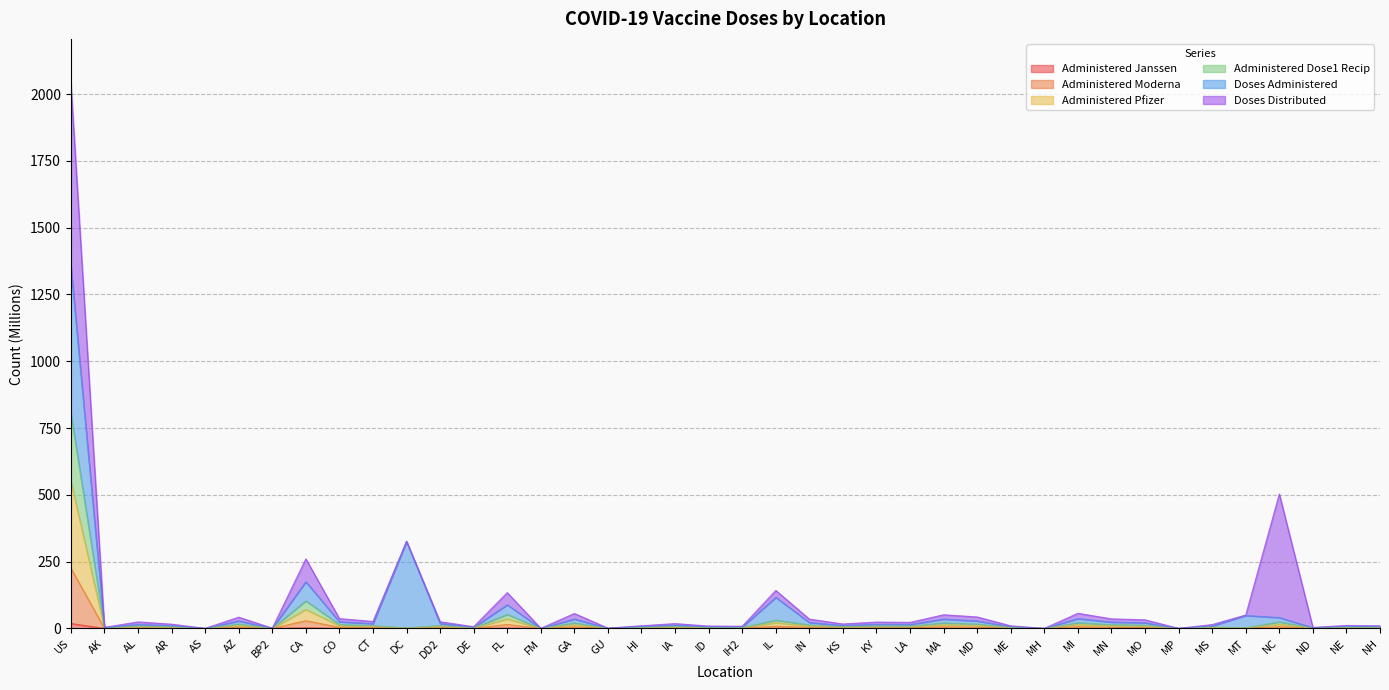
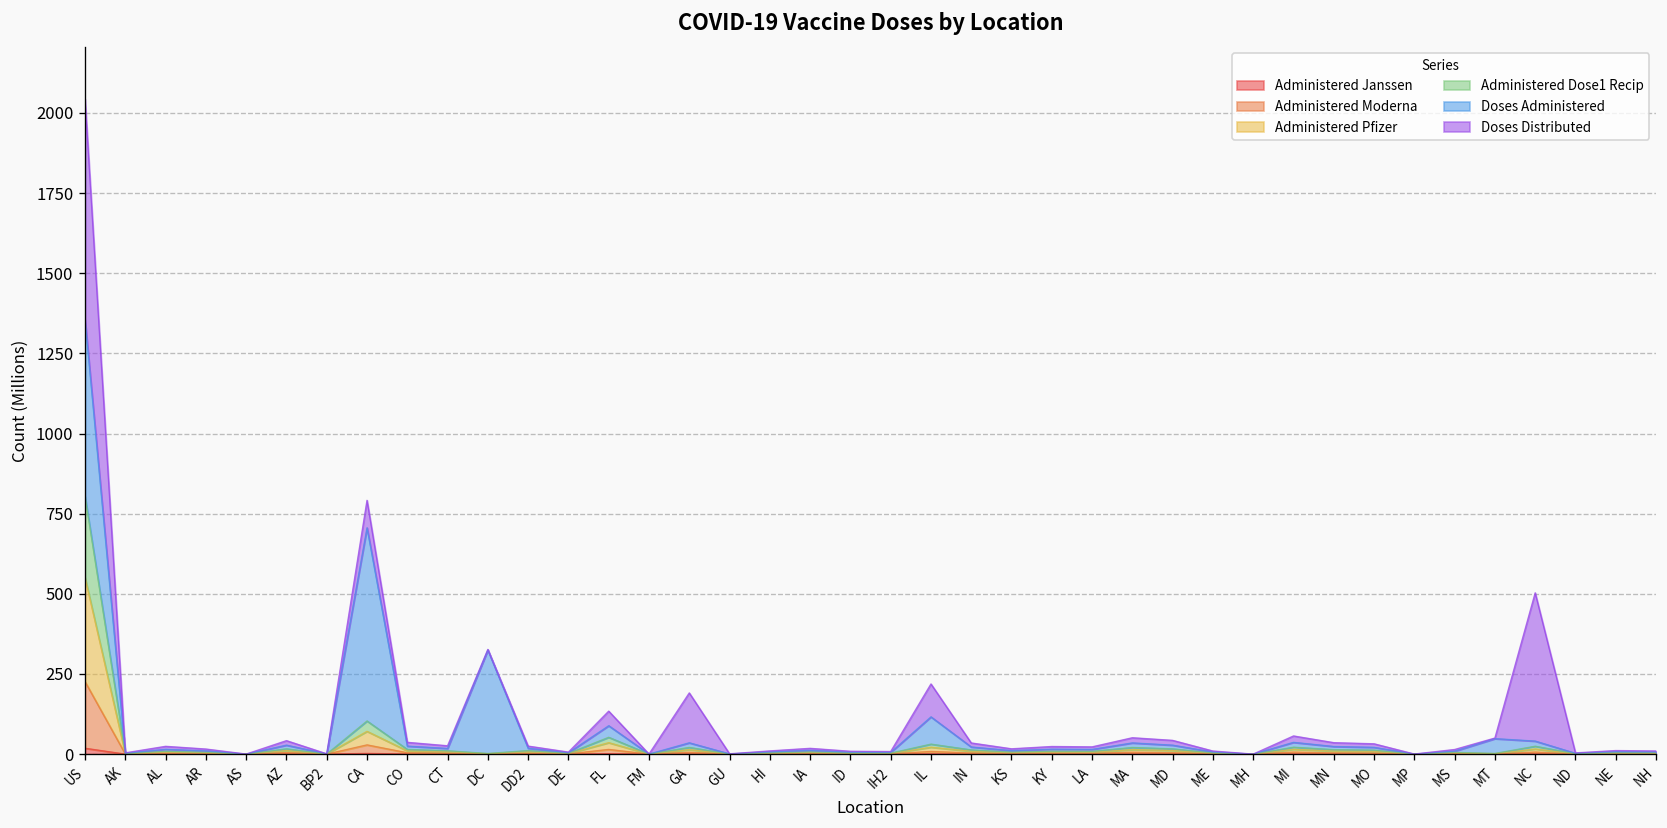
  {
    "Administered Dose1 Recip": {
      "US": 250,
      "CA": 30,
      "FL": 20,
      "IL": 10
    },
    "Doses Administered": {
      "US": 550,
      "AZ": 10,
-     "CA": 70,
+     "CA": 600,
      "CO": 10,
      "FL": 40,
      "GA": 10,
      "IL": 80,
      "MA": 10,
      "MD": 10,
      "MI": 20,
      "MN": 10,
      "NC": 20
    },
    "Doses Distributed": {
      "US": 690,
      "AZ": 10,
      "CA": 90,
      "CO": 10,
      "FL": 50,
-     "GA": 20,
-     "IL": 30,
+     "GA": 160,
+     "IL": 100,
      "IN": 10,
      "MA": 20,
      "MD": 10,
      "MI": 20,
      "MN": 10,
      "MO": 10,
      "NC": 460
    }
  }
